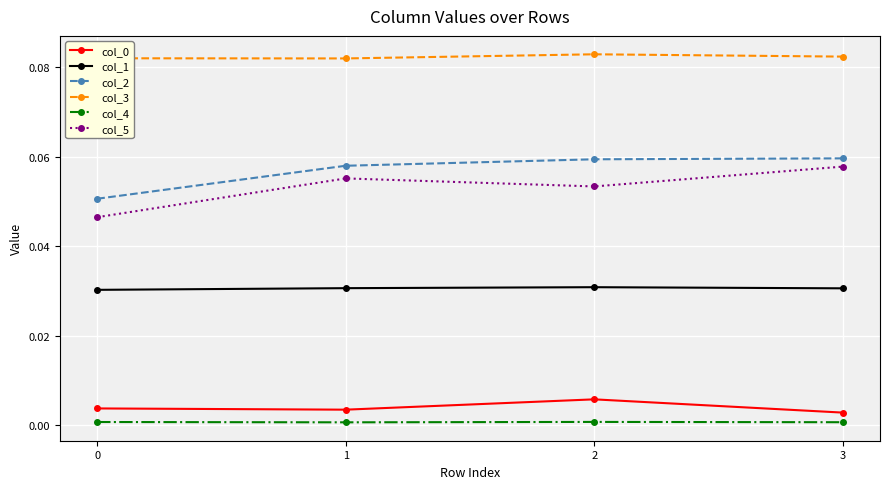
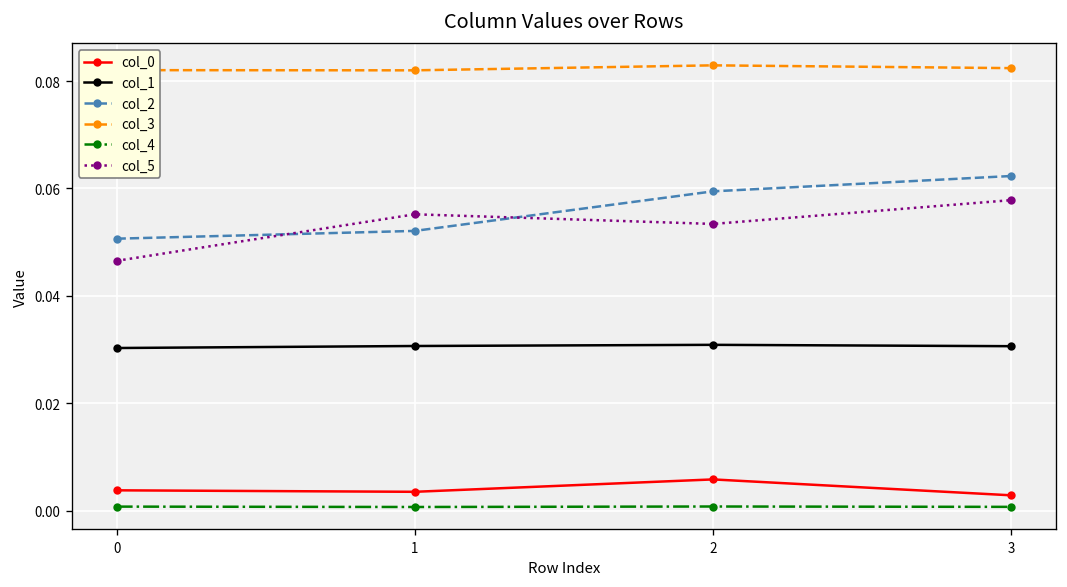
  {
    "col_0": {
      "0": 0.004,
      "1": 0.003,
      "2": 0.006,
      "3": 0.003
    },
    "col_1": {
      "0": 0.030,
      "1": 0.031,
      "2": 0.031,
      "3": 0.031
    },
    "col_2": {
      "0": 0.051,
-     "1": 0.058,
+     "1": 0.052,
      "2": 0.059,
-     "3": 0.060
+     "3": 0.062
    },
    "col_3": {
      "1": 0.082,
      "2": 0.083,
      "3": 0.082
    },
    "col_4": {
      "0": 0.001,
      "1": 0.001,
      "2": 0.001,
      "3": 0.001
    },
    "col_5": {
      "0": 0.047,
      "1": 0.055,
      "2": 0.053,
      "3": 0.058
    }
  }
